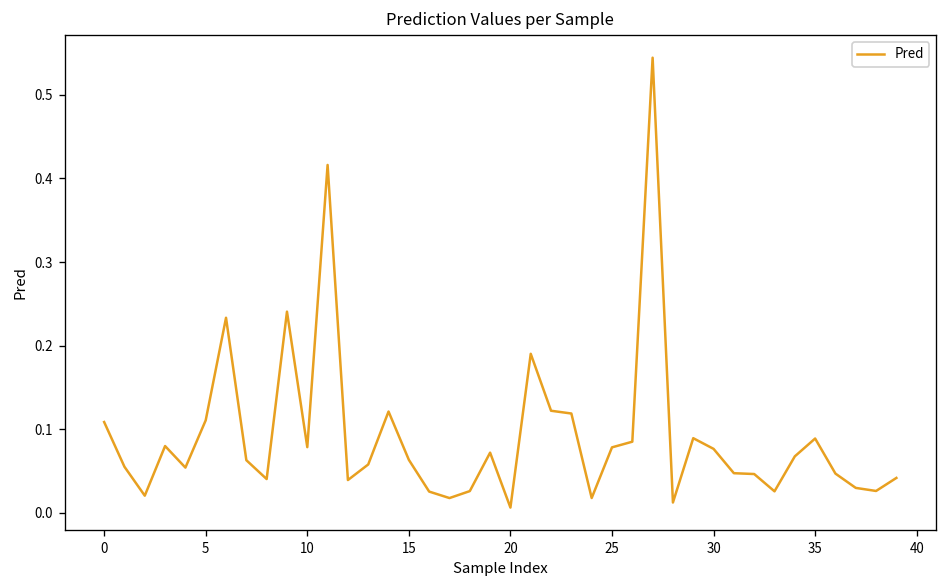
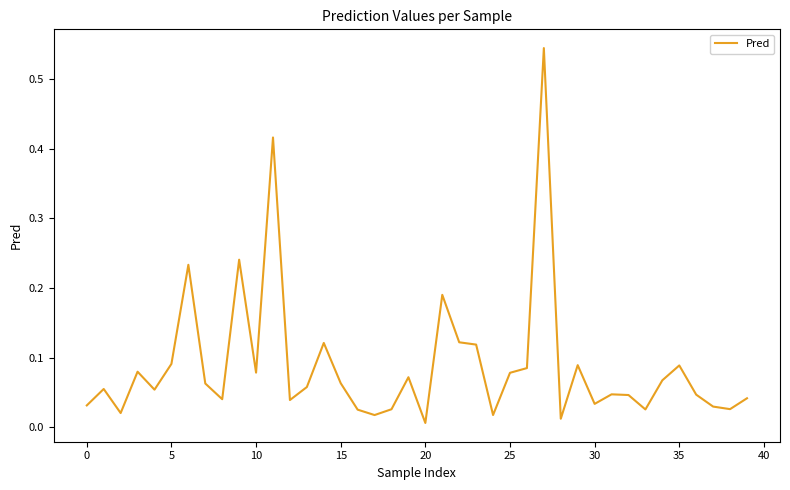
  {
-   "0": 0.11,
-   "5": 0.11,
+   "0": 0.03,
+   "5": 0.09,
    "10": 0.08,
    "15": 0.06,
    "20": 0.01,
    "25": 0.08,
-   "30": 0.08,
+   "30": 0.03,
    "35": 0.09
  }
